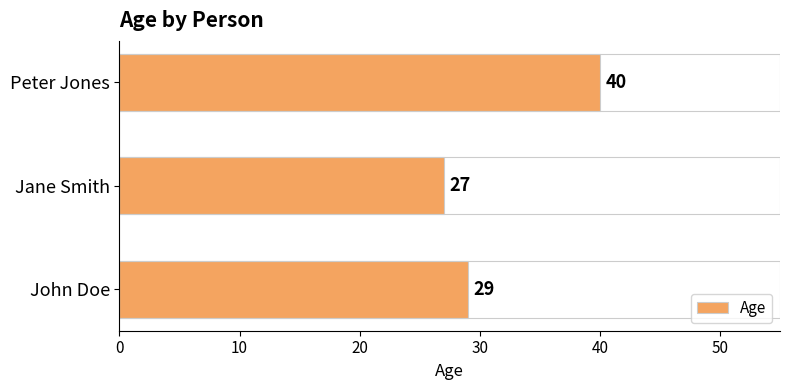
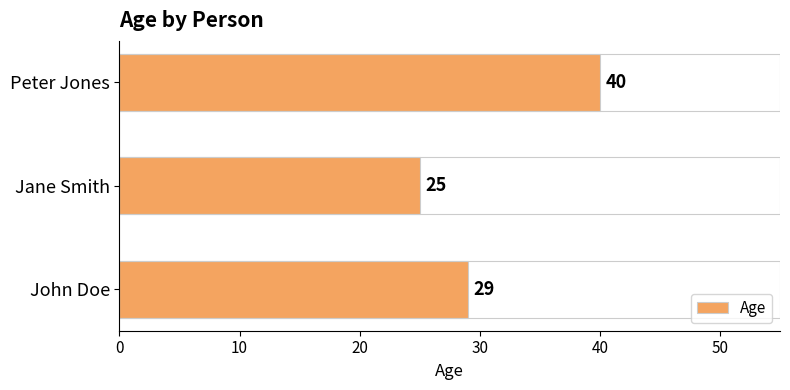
  {
    "Peter Jones": 40,
-   "Jane Smith": 27,
+   "Jane Smith": 25,
    "John Doe": 29
  }
